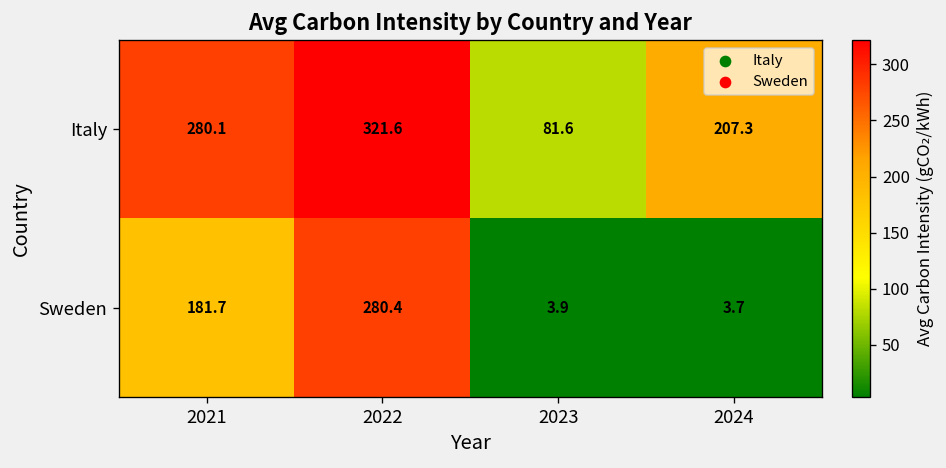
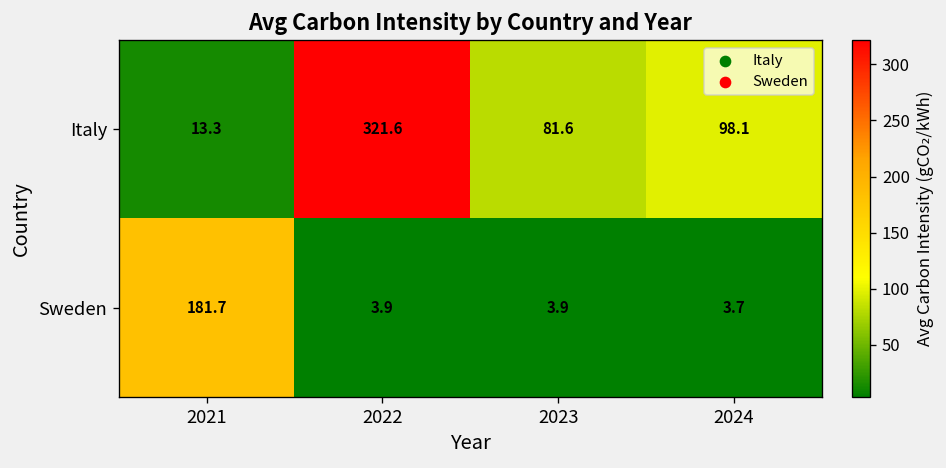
  {
    "Italy": {
-     "2021": 280.1,
+     "2021": 13.3,
      "2022": 321.6,
      "2023": 81.6,
-     "2024": 207.3
+     "2024": 98.1
    },
    "Sweden": {
      "2021": 181.7,
-     "2022": 280.4,
+     "2022": 3.9,
      "2023": 3.9,
      "2024": 3.7
    }
  }
